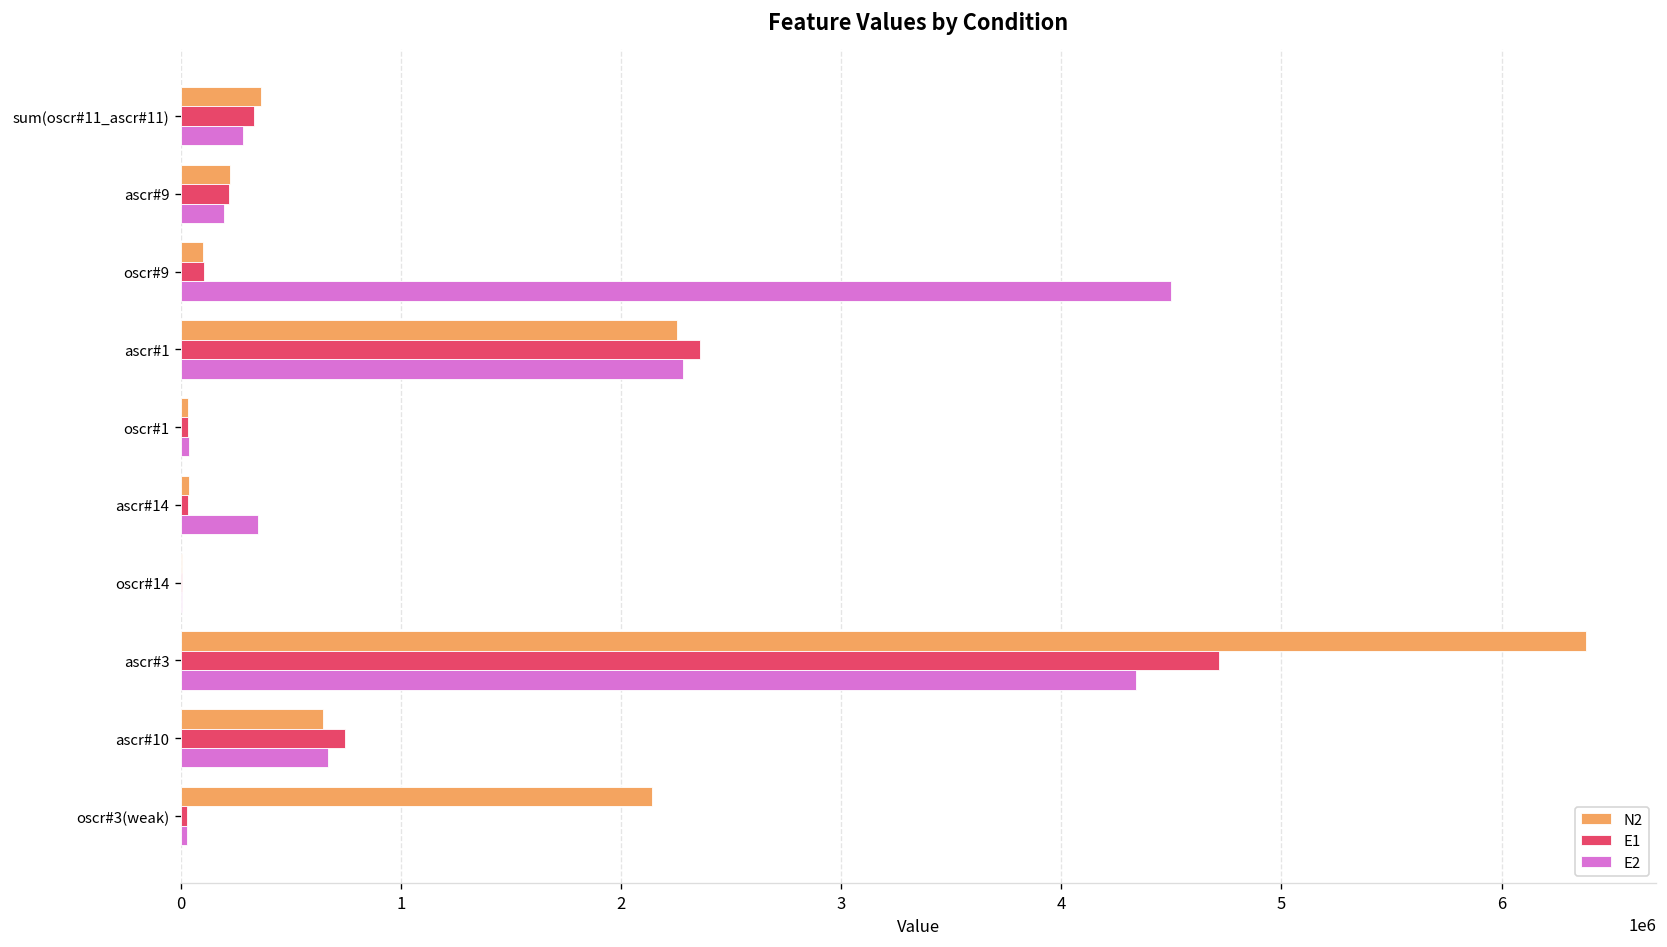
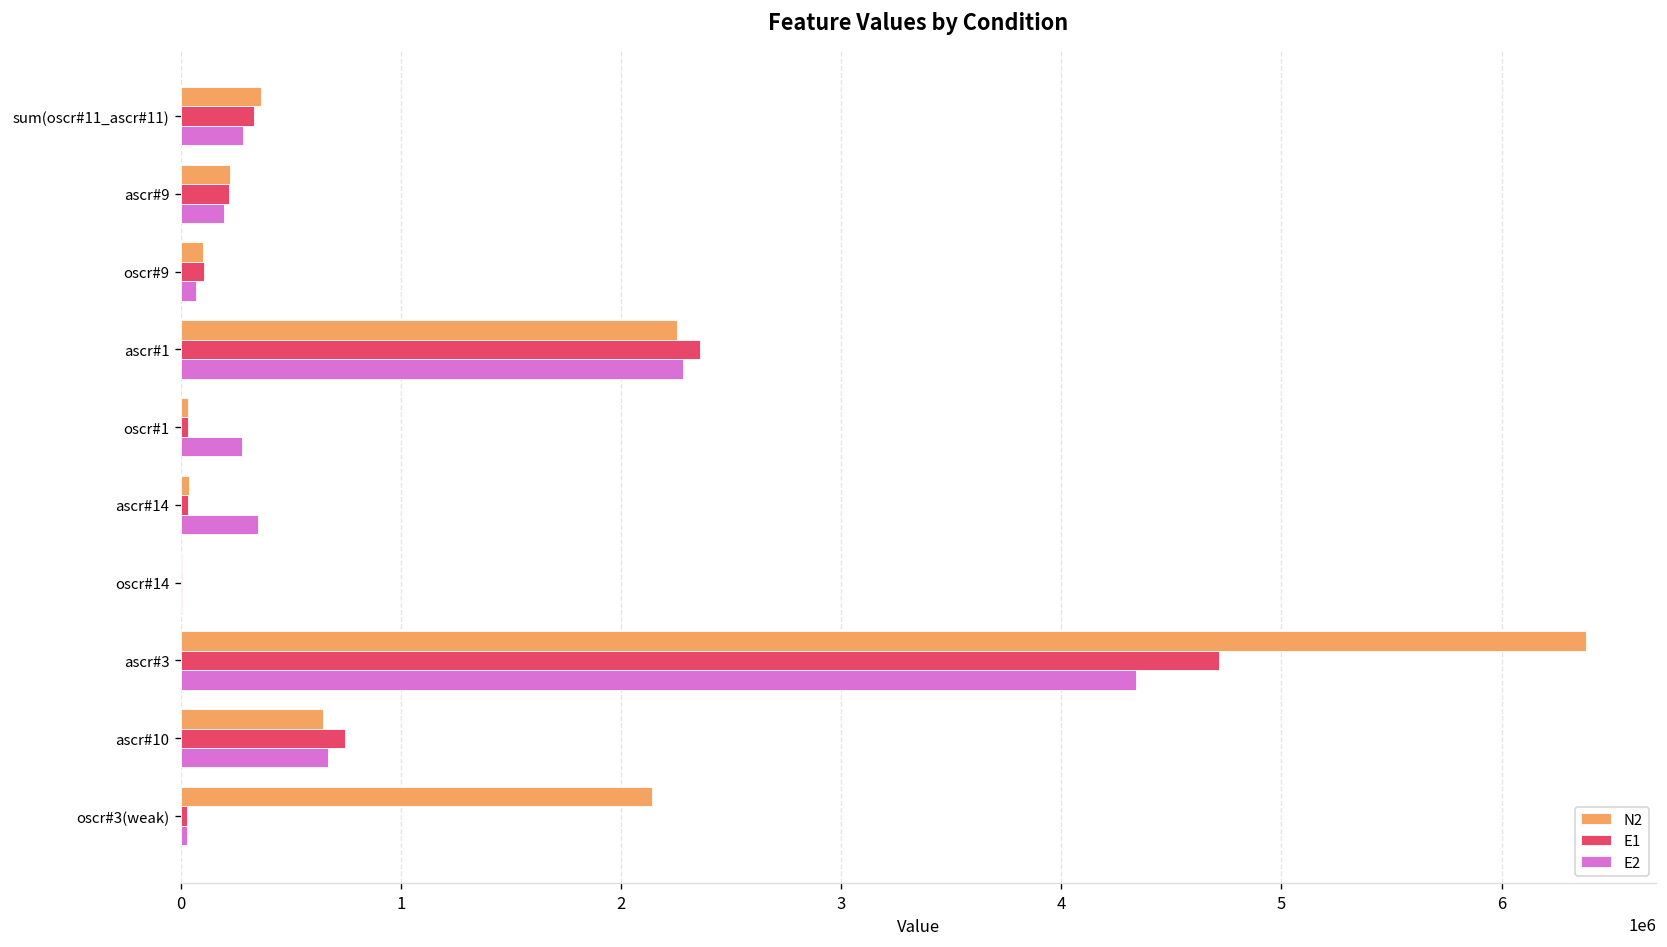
  {
    "N2": {
      "sum(oscr#11_ascr#11)": 360000,
      "ascr#9": 220000,
      "oscr#9": 100000,
      "ascr#1": 2260000,
      "oscr#1": 30000,
      "ascr#14": 40000,
      "ascr#3": 6380000,
      "ascr#10": 650000,
      "oscr#3(weak)": 2140000
    },
    "E1": {
      "sum(oscr#11_ascr#11)": 330000,
      "ascr#9": 220000,
      "oscr#9": 100000,
      "ascr#1": 2360000,
      "oscr#1": 30000,
      "ascr#14": 30000,
      "ascr#3": 4720000,
      "ascr#10": 750000,
      "oscr#3(weak)": 30000
    },
    "E2": {
      "sum(oscr#11_ascr#11)": 280000,
      "ascr#9": 200000,
-     "oscr#9": 4500000,
+     "oscr#9": 70000,
      "ascr#1": 2280000,
-     "oscr#1": 40000,
+     "oscr#1": 280000,
      "ascr#14": 350000,
      "ascr#3": 4340000,
      "ascr#10": 670000,
      "oscr#3(weak)": 30000
    }
  }
